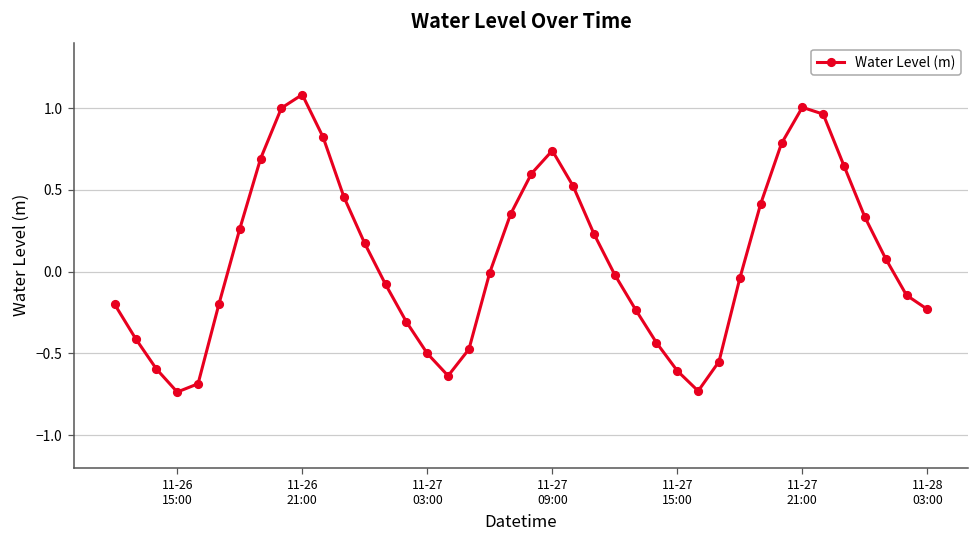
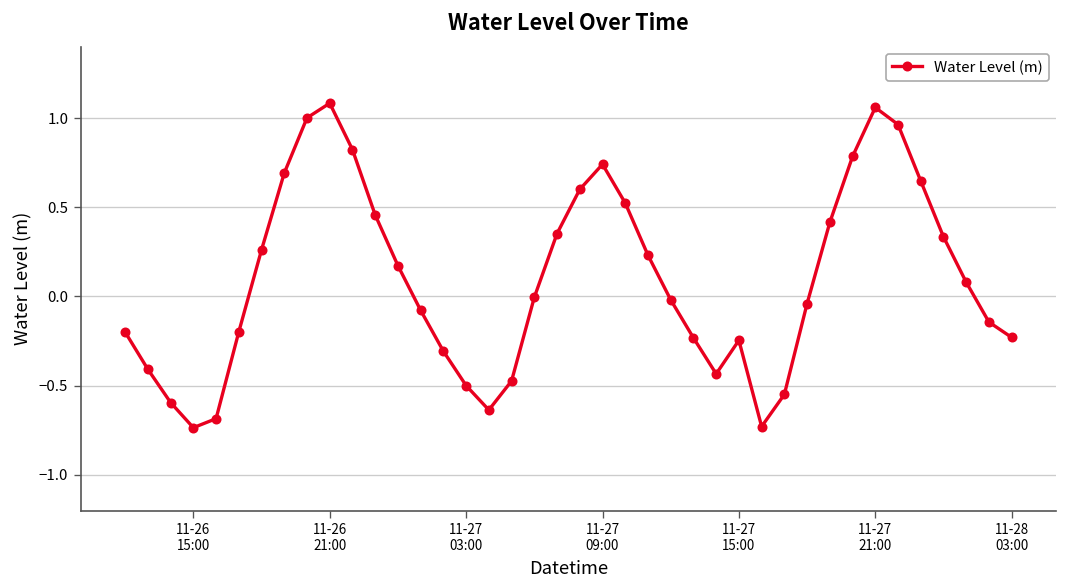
  {
    "11-26 15:00": -0.74,
    "11-26 21:00": 1.08,
    "11-27 03:00": -0.50,
    "11-27 09:00": 0.74,
-   "11-27 15:00": -0.61,
-   "11-27 21:00": 1.01,
+   "11-27 15:00": -0.25,
+   "11-27 21:00": 1.06,
    "11-28 03:00": -0.23
  }
